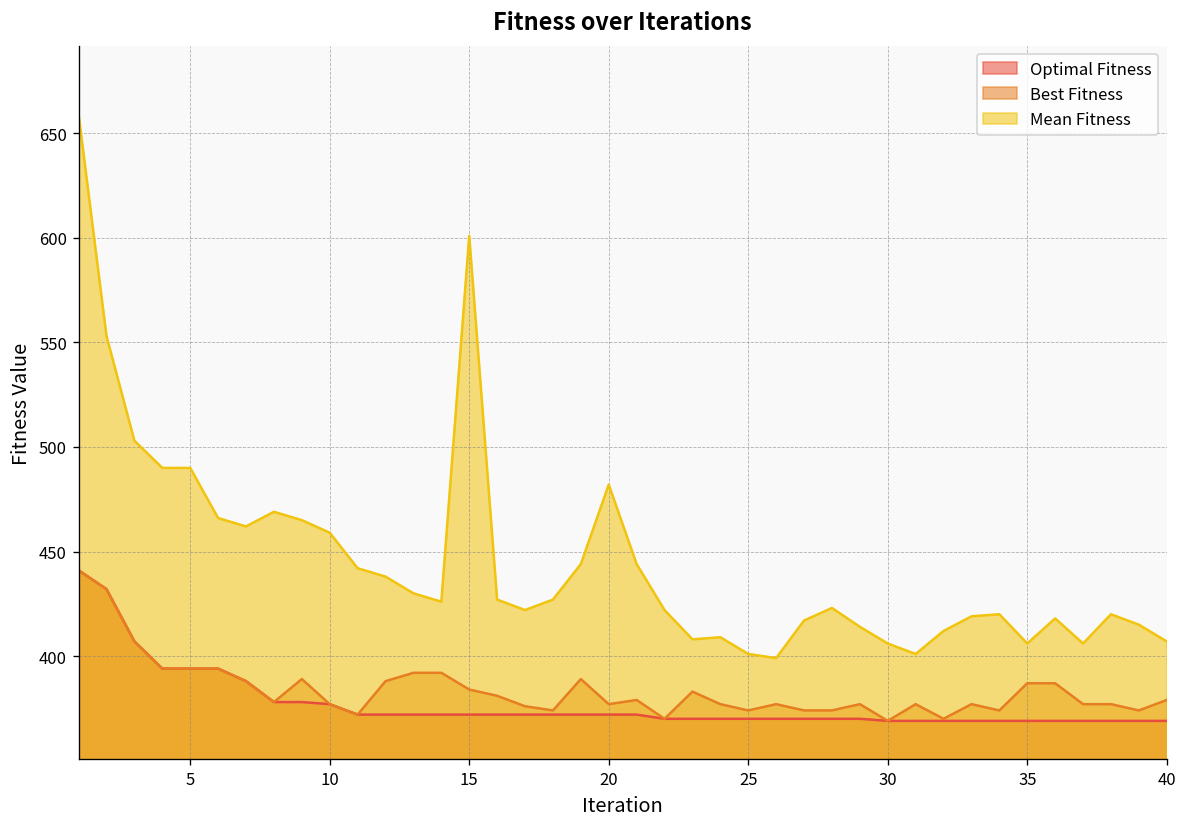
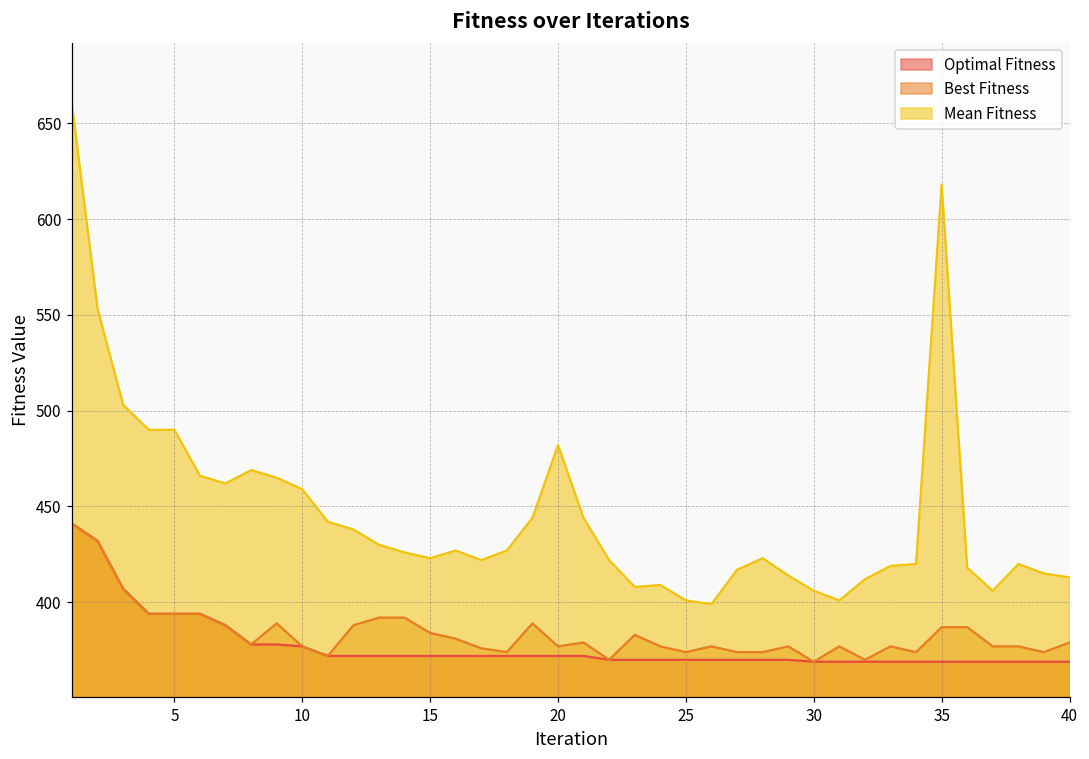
  {
    "Mean Fitness": {
      "5": 490,
      "10": 459,
-     "15": 601,
+     "15": 423,
      "20": 482,
      "25": 401,
      "30": 406,
-     "35": 406,
-     "40": 407
+     "35": 618,
+     "40": 413
    }
  }
